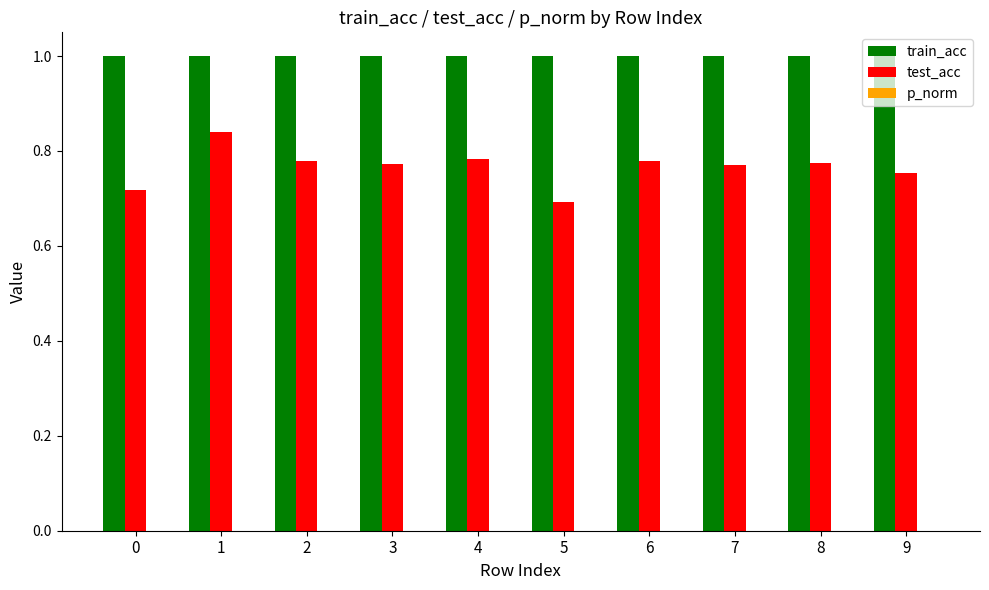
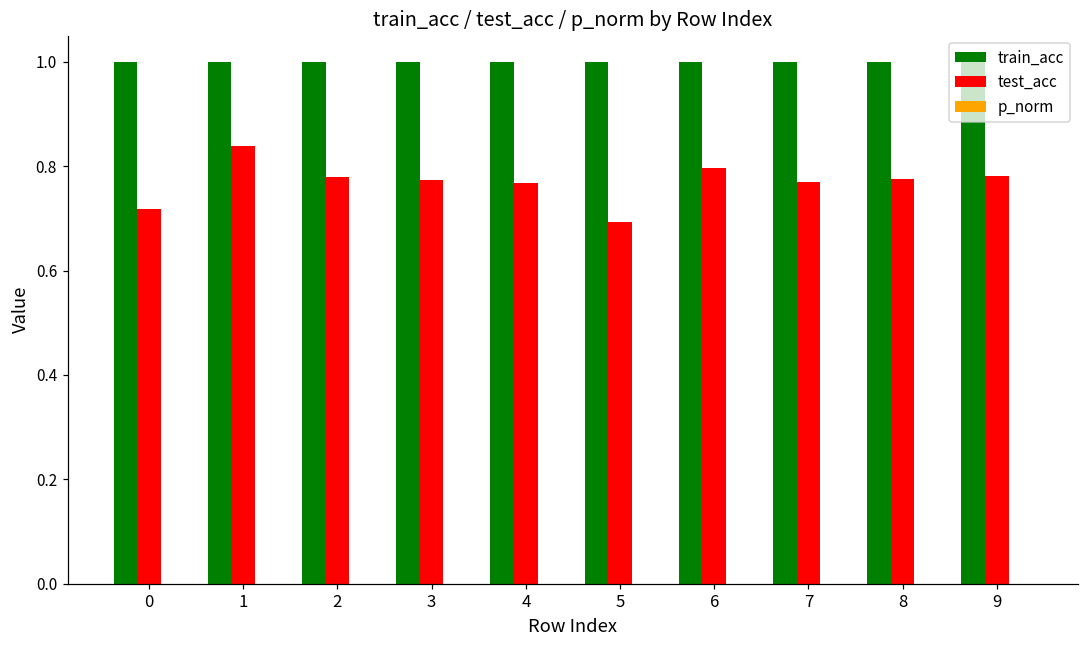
  {
    "train_acc": {
      "0": 1.00,
      "1": 1.00,
      "2": 1.00,
      "3": 1.00,
      "4": 1.00,
      "5": 1.00,
      "6": 1.00,
      "7": 1.00,
      "8": 1.00
    },
    "test_acc": {
      "0": 0.72,
      "1": 0.84,
      "2": 0.78,
      "3": 0.77,
-     "4": 0.78,
+     "4": 0.77,
      "5": 0.69,
-     "6": 0.78,
+     "6": 0.80,
      "7": 0.77,
      "8": 0.77,
-     "9": 0.75
+     "9": 0.78
    },
    "p_norm": {
      "0": 0.00,
      "1": 0.00,
      "2": 0.00,
      "3": 0.00,
      "4": 0.00,
      "5": 0.00,
      "6": 0.00,
      "7": 0.00,
      "8": 0.00,
      "9": 0.00
    }
  }
